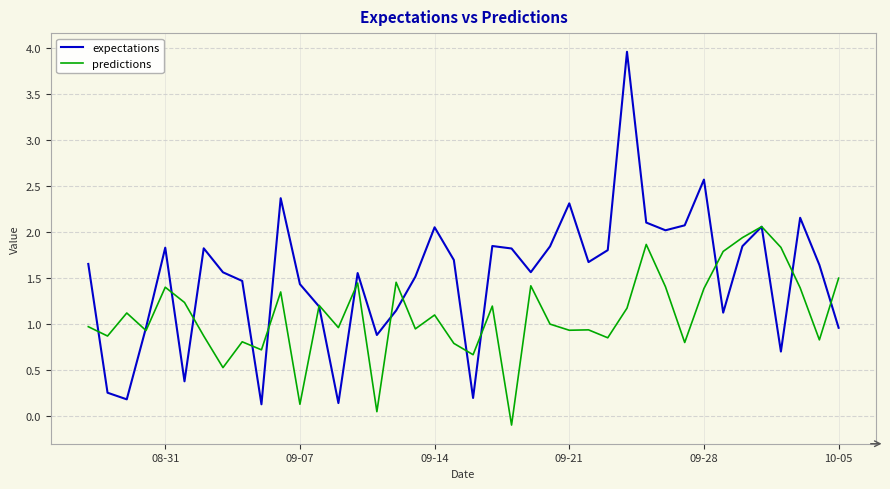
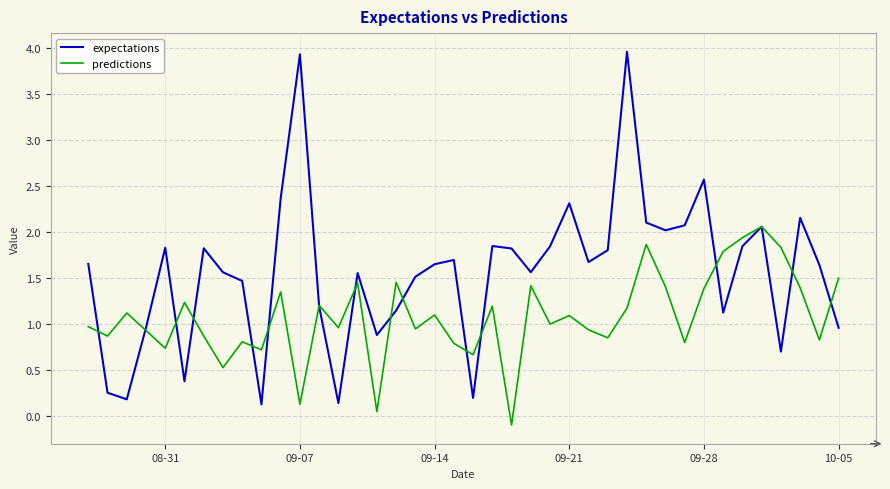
  {
    "expectations": {
      "08-31": 1.8,
-     "09-07": 1.4,
-     "09-14": 2.0,
+     "09-07": 3.9,
+     "09-14": 1.6,
      "09-21": 2.3,
      "09-28": 2.6,
      "10-05": 1.0
    },
    "predictions": {
-     "08-31": 1.4,
+     "08-31": 0.7,
      "09-07": 0.1,
      "09-14": 1.1,
-     "09-21": 0.9,
+     "09-21": 1.1,
      "09-28": 1.4,
      "10-05": 1.5
    }
  }
